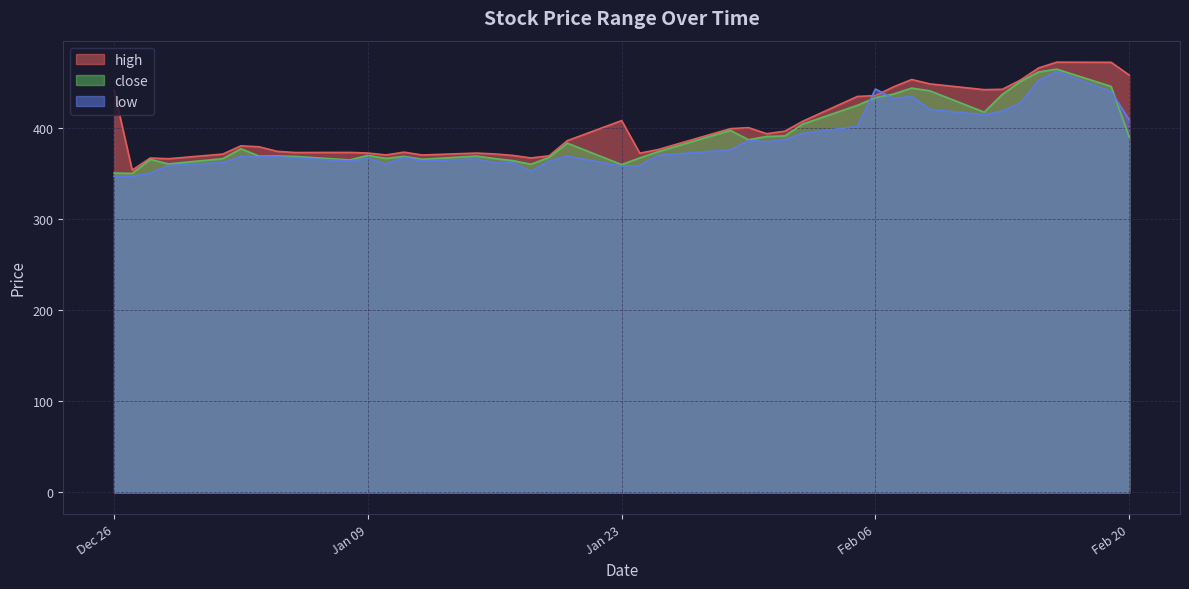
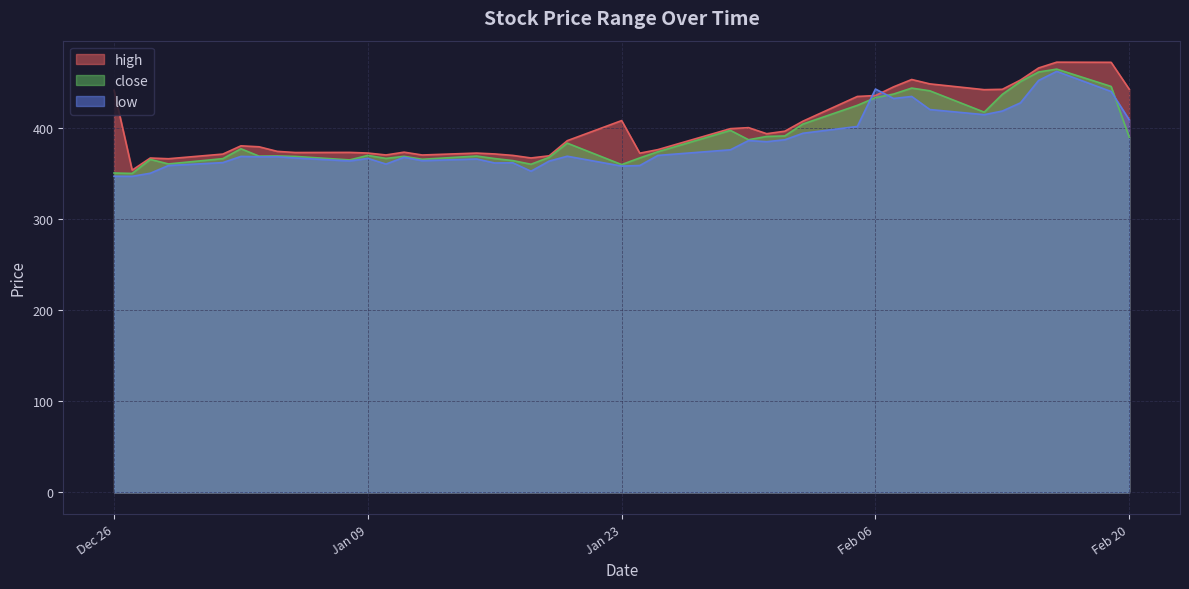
  {
    "high": {
      "Jan 23": 410,
-     "Feb 20": 460
+     "Feb 20": 440
    },
    "close": {
      "Dec 26": 350,
      "Feb 20": 390
    },
    "low": {
      "Dec 26": 350,
      "Jan 09": 370,
      "Feb 06": 440,
      "Feb 20": 410
    }
  }
